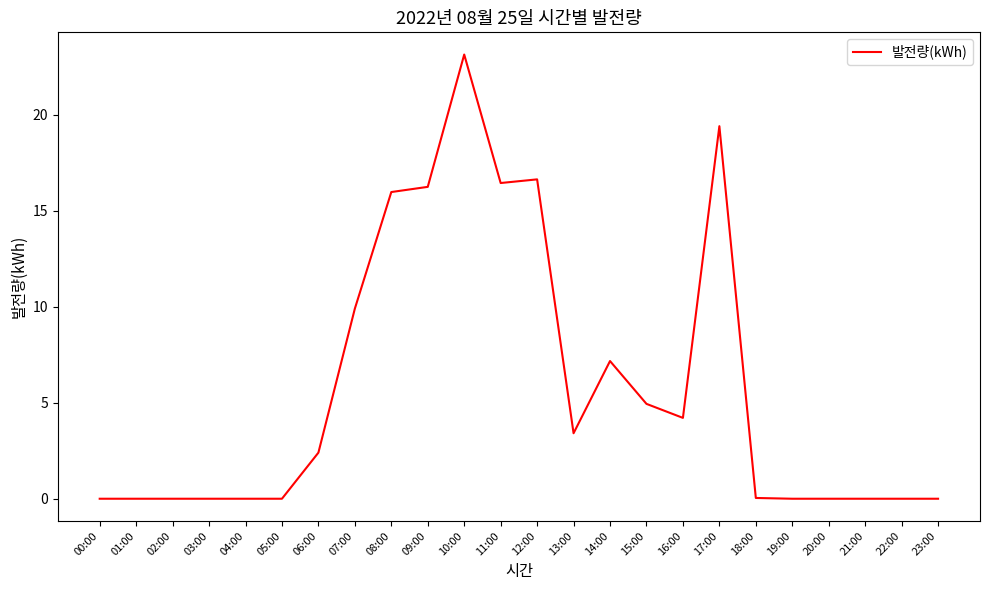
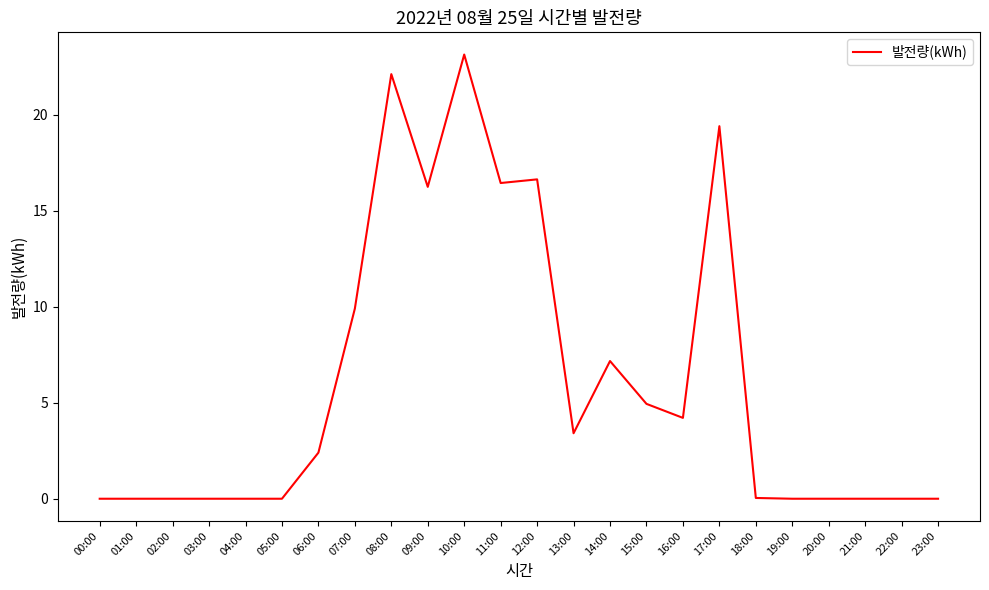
  {
    "00:00": 0.0,
    "01:00": 0.0,
    "02:00": 0.0,
    "03:00": 0.0,
    "04:00": 0.0,
    "05:00": 0.0,
    "06:00": 2.4,
    "07:00": 9.9,
-   "08:00": 16.0,
+   "08:00": 22.1,
    "09:00": 16.2,
    "10:00": 23.1,
    "11:00": 16.4,
    "12:00": 16.6,
    "13:00": 3.4,
    "14:00": 7.2,
    "15:00": 4.9,
    "16:00": 4.2,
    "17:00": 19.4,
    "18:00": 0.0,
    "19:00": 0.0,
    "20:00": 0.0,
    "21:00": 0.0,
    "22:00": 0.0,
    "23:00": 0.0
  }
